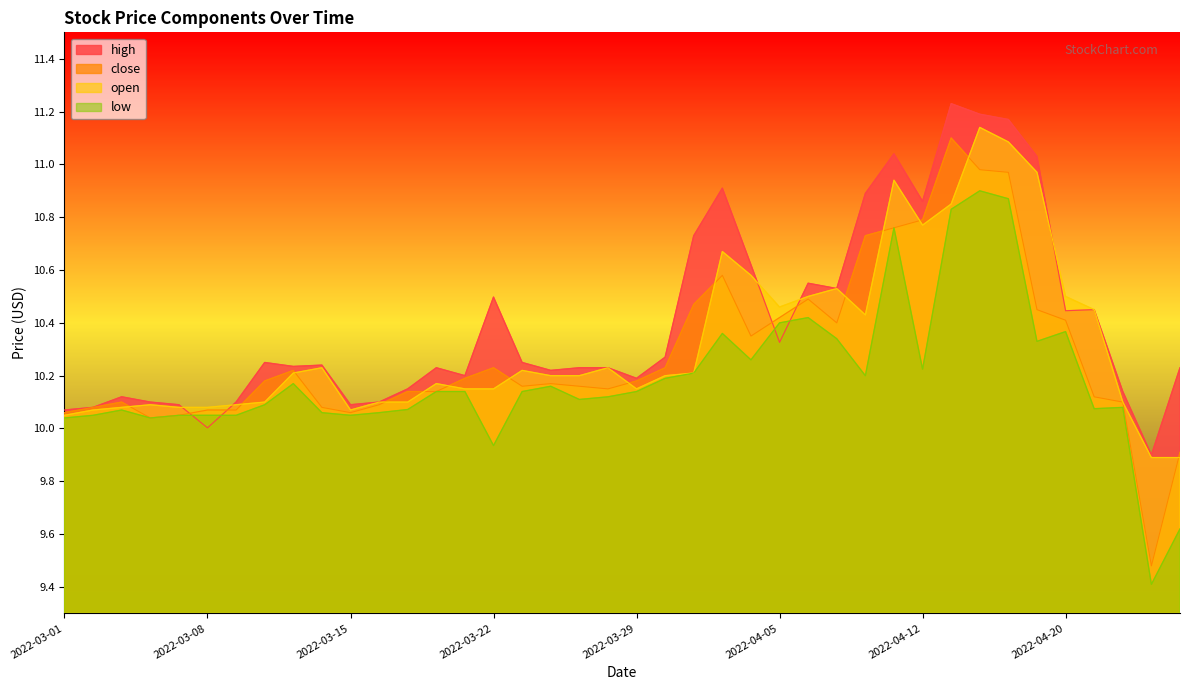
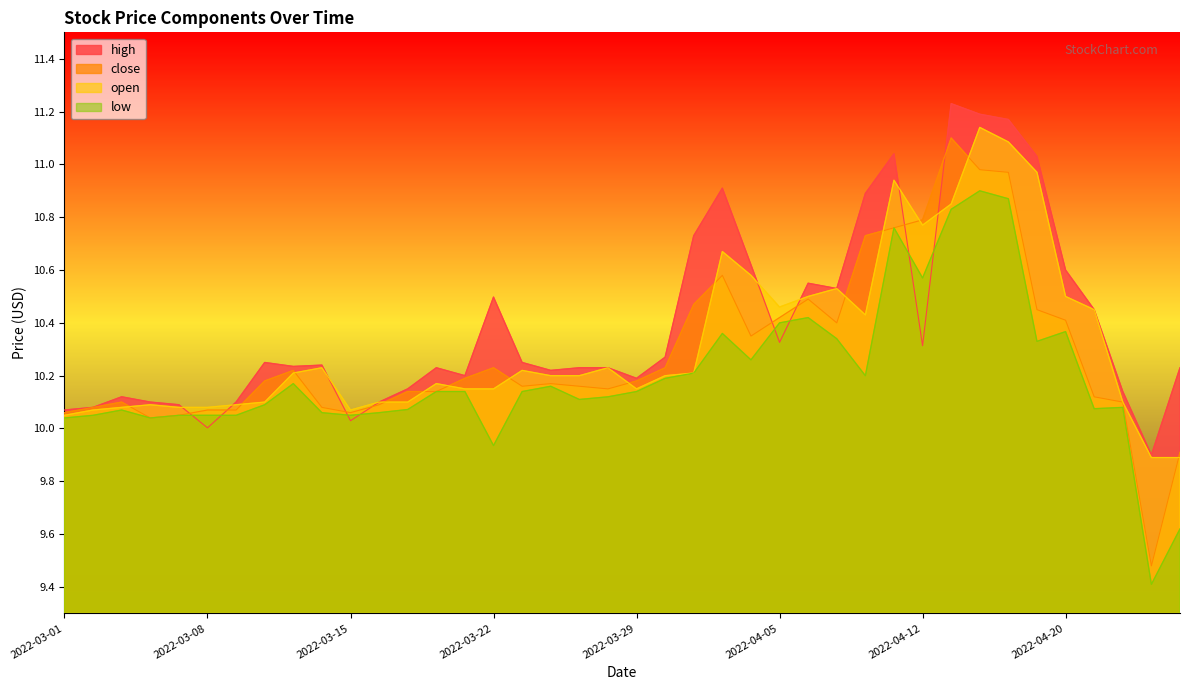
  {
    "high": {
      "2022-03-01": 10.07,
      "2022-03-08": 10.00,
-     "2022-03-15": 10.09,
+     "2022-03-15": 10.03,
      "2022-03-22": 10.50,
      "2022-03-29": 10.19,
      "2022-04-05": 10.33,
-     "2022-04-12": 10.86,
-     "2022-04-20": 10.45
+     "2022-04-12": 10.31,
+     "2022-04-20": 10.60
    },
    "low": {
      "2022-03-01": 10.04,
      "2022-03-08": 10.05,
      "2022-03-15": 10.05,
      "2022-03-22": 9.94,
      "2022-03-29": 10.14,
      "2022-04-05": 10.40,
-     "2022-04-12": 10.22,
+     "2022-04-12": 10.57,
      "2022-04-20": 10.37
    }
  }
